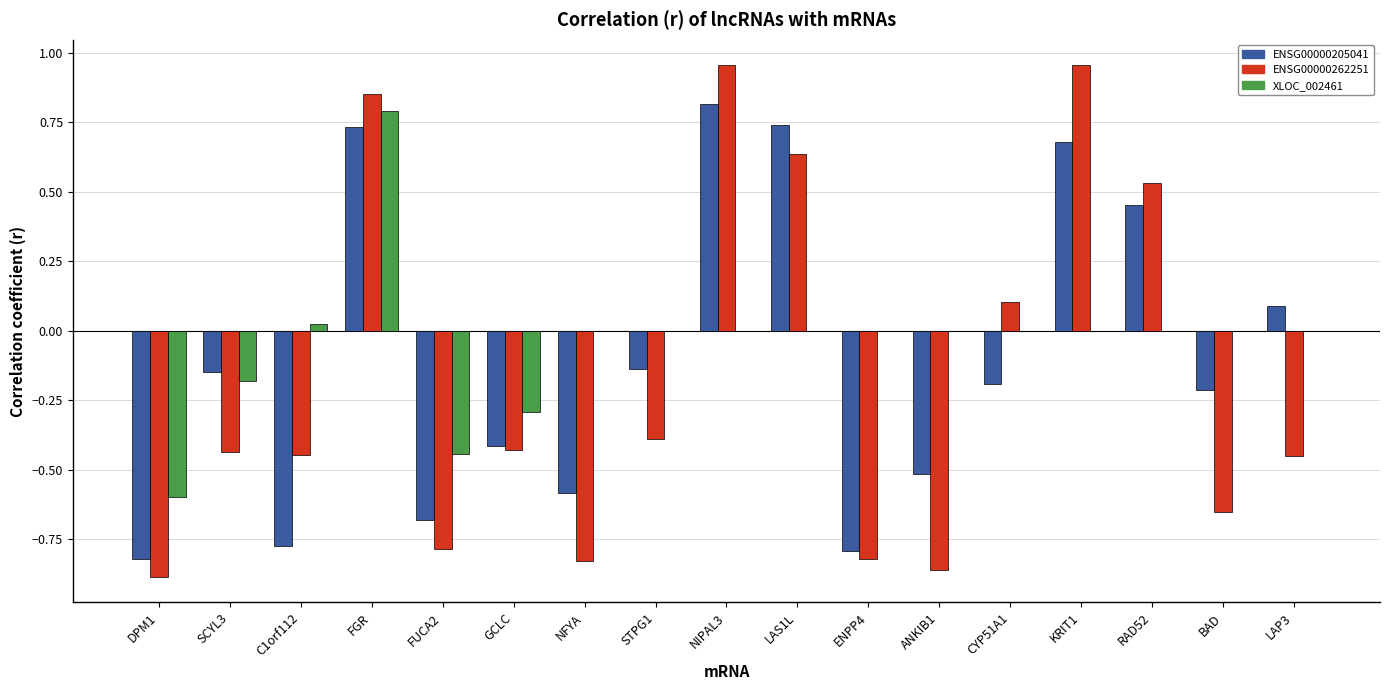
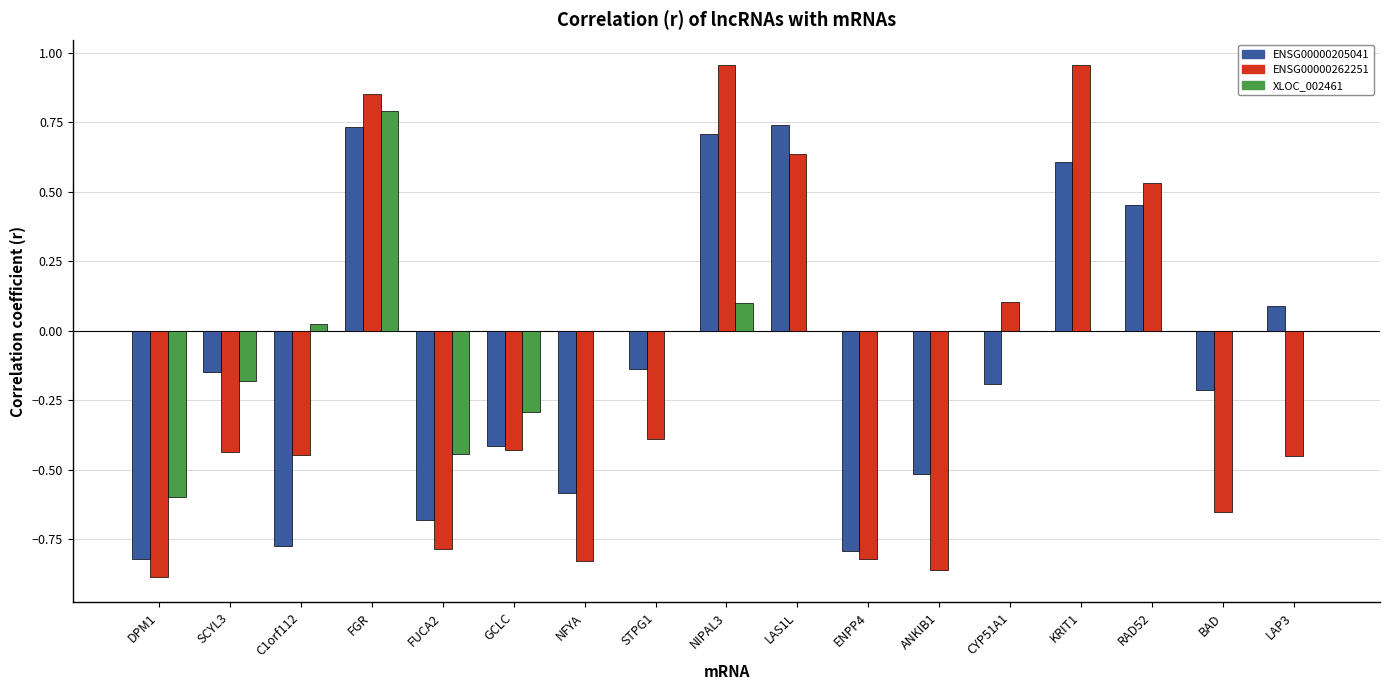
  {
    "ENSG00000205041": {
      "DPM1": -0.82,
      "SCYL3": -0.15,
      "C1orf112": -0.77,
      "FGR": 0.73,
      "FUCA2": -0.68,
      "GCLC": -0.41,
      "NFYA": -0.58,
      "STPG1": -0.14,
-     "NIPAL3": 0.82,
+     "NIPAL3": 0.71,
      "LAS1L": 0.74,
      "ENPP4": -0.79,
      "ANKIB1": -0.52,
      "CYP51A1": -0.19,
-     "KRIT1": 0.68,
+     "KRIT1": 0.61,
      "RAD52": 0.45,
      "BAD": -0.22,
      "LAP3": 0.09
    },
    "ENSG00000262251": {
      "DPM1": -0.89,
      "SCYL3": -0.44,
      "C1orf112": -0.45,
      "FGR": 0.85,
      "FUCA2": -0.78,
      "GCLC": -0.43,
      "NFYA": -0.83,
      "STPG1": -0.39,
      "NIPAL3": 0.95,
      "LAS1L": 0.64,
      "ENPP4": -0.82,
      "ANKIB1": -0.86,
      "CYP51A1": 0.10,
      "KRIT1": 0.95,
      "RAD52": 0.53,
      "BAD": -0.65,
      "LAP3": -0.45
    },
    "XLOC_002461": {
      "DPM1": -0.6,
      "SCYL3": -0.18,
      "C1orf112": 0.02,
      "FGR": 0.79,
      "FUCA2": -0.44,
      "GCLC": -0.3,
      "NFYA": 0.0,
      "STPG1": 0.0,
-     "NIPAL3": 0.0,
+     "NIPAL3": 0.1,
      "LAS1L": 0.0,
      "ENPP4": 0.0,
      "ANKIB1": 0.0,
      "CYP51A1": 0.0,
      "KRIT1": 0.0,
      "RAD52": 0.0,
      "BAD": 0.0,
      "LAP3": 0.0
    }
  }
